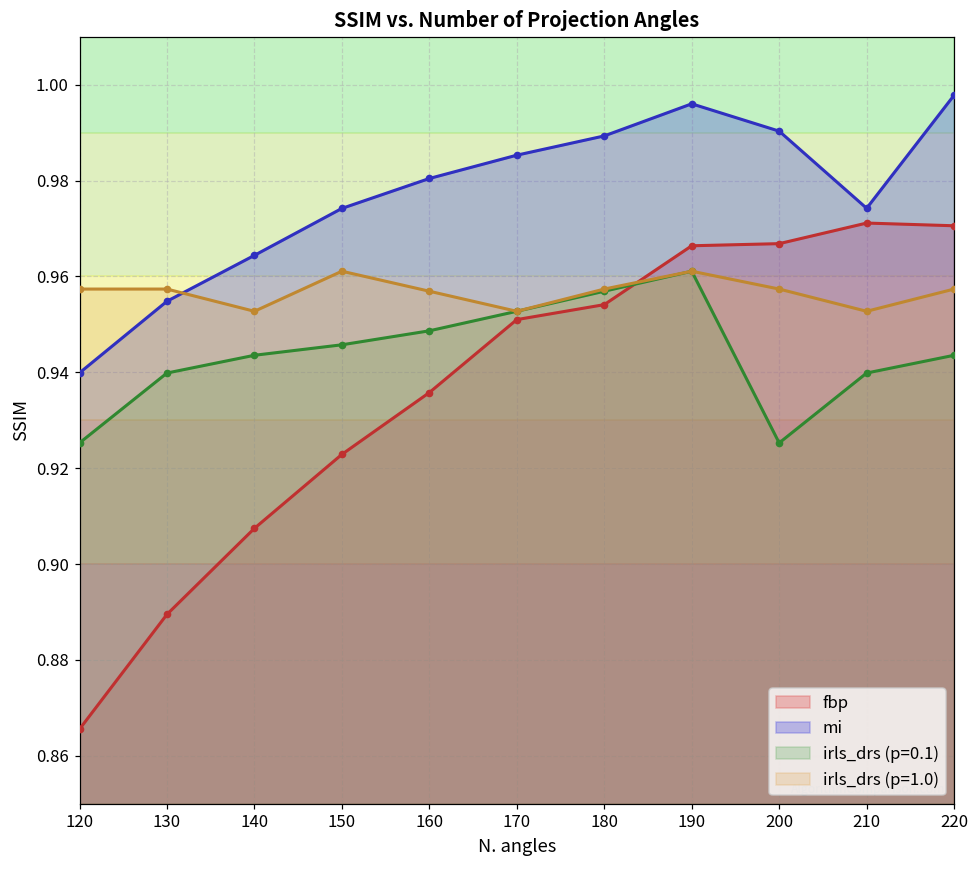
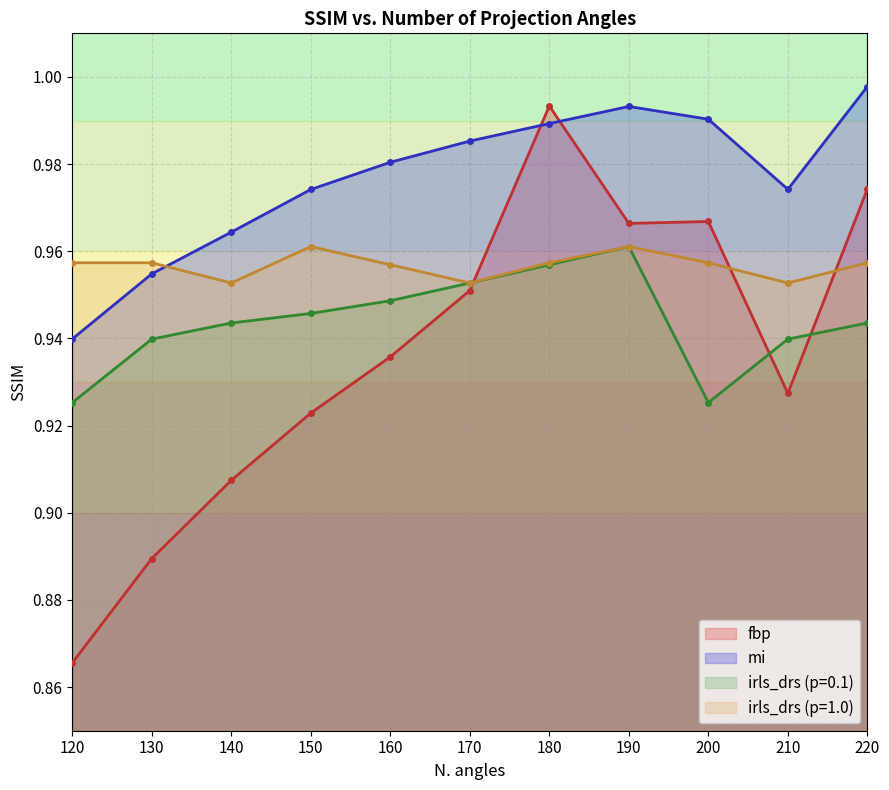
  {
    "fbp": {
      "120": 0.866,
      "130": 0.890,
      "140": 0.907,
      "150": 0.923,
      "160": 0.936,
      "170": 0.951,
-     "180": 0.954,
+     "180": 0.993,
      "190": 0.966,
      "200": 0.967,
-     "210": 0.971,
-     "220": 0.971
+     "210": 0.927,
+     "220": 0.974
    },
    "mi": {
      "120": 0.940,
      "130": 0.955,
      "140": 0.964,
      "150": 0.974,
      "160": 0.980,
      "170": 0.985,
      "180": 0.989,
-     "190": 0.996,
+     "190": 0.993,
      "200": 0.990,
      "210": 0.974,
      "220": 0.998
    }
  }
